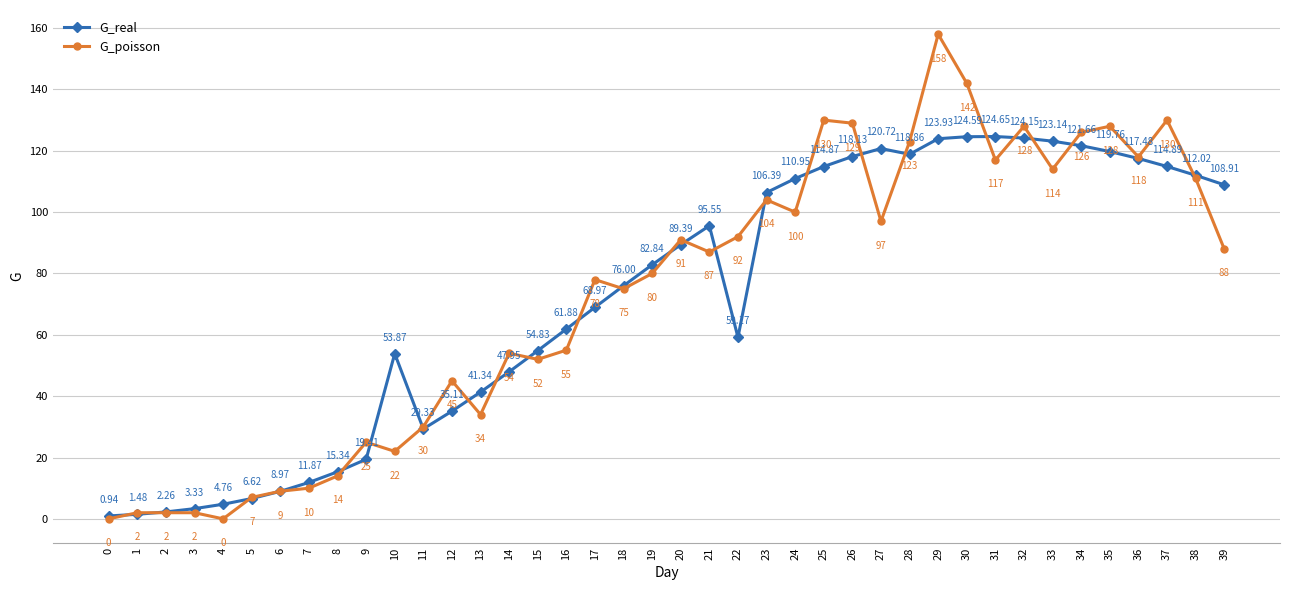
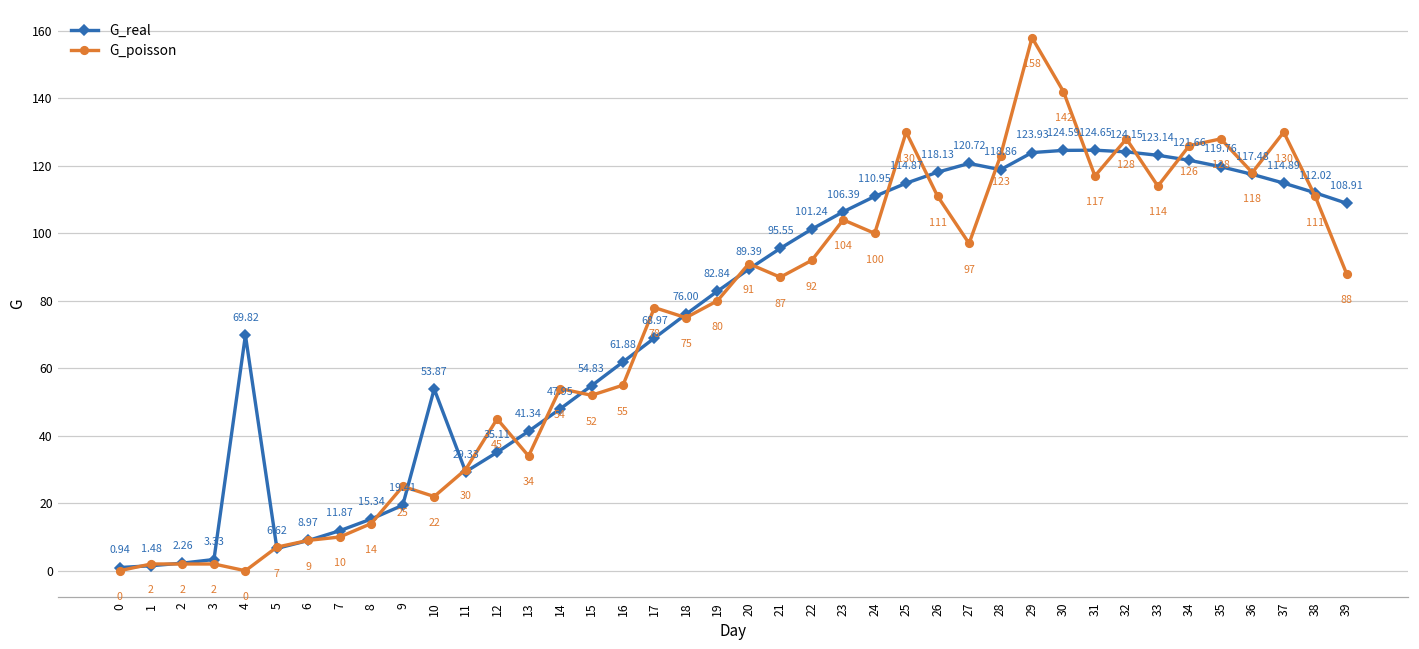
  {
    "G_real": {
      "0": 0.94,
      "3": 3.33,
-     "4": 4.76,
+     "4": 69.82,
      "7": 11.87,
      "8": 15.34,
      "10": 53.87,
      "12": 35.11,
      "13": 41.34,
      "15": 54.83,
      "16": 61.88,
      "17": 68.97,
      "18": 76.00,
      "19": 82.84,
      "20": 89.39,
      "21": 95.55,
-     "22": 59.17,
+     "22": 101.24,
      "23": 106.39,
      "24": 110.95,
      "27": 120.72,
      "29": 123.93,
      "30": 124.59,
      "31": 124.65,
      "33": 123.14,
      "35": 119.76,
      "38": 112.02,
      "39": 108.91
    },
    "G_poisson": {
      "0": 0,
      "3": 2,
      "4": 0,
      "7": 10,
      "8": 14,
      "9": 25,
      "10": 22,
      "13": 34,
      "15": 52,
      "16": 55,
      "18": 75,
      "19": 80,
      "20": 91,
      "21": 87,
      "22": 92,
      "23": 104,
      "24": 100,
-     "26": 129,
+     "26": 111,
      "27": 97,
      "28": 123,
      "29": 158,
      "30": 142,
      "31": 117,
      "32": 128,
      "33": 114,
      "34": 126,
      "38": 111,
      "39": 88
    }
  }
